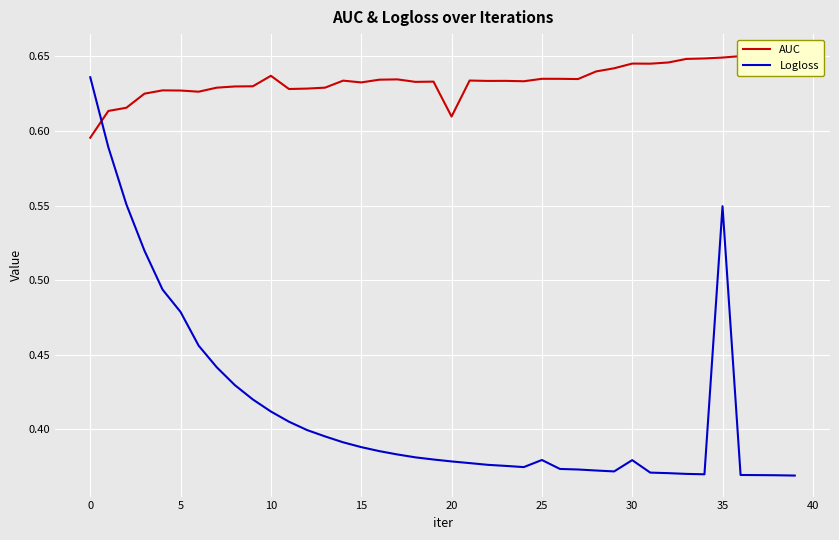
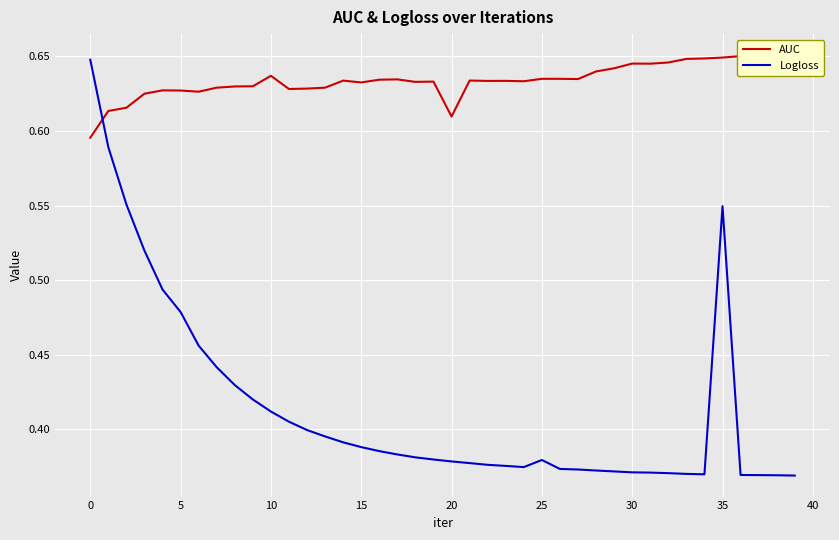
  {
    "AUC": {
      "0": 0.595,
      "5": 0.627,
      "10": 0.637,
      "15": 0.633,
      "20": 0.610,
      "25": 0.635,
      "30": 0.645,
      "35": 0.649
    },
    "Logloss": {
-     "0": 0.636,
+     "0": 0.648,
      "5": 0.479,
      "10": 0.412,
      "15": 0.388,
      "20": 0.378,
      "25": 0.379,
-     "30": 0.379,
+     "30": 0.371,
      "35": 0.550
    }
  }
